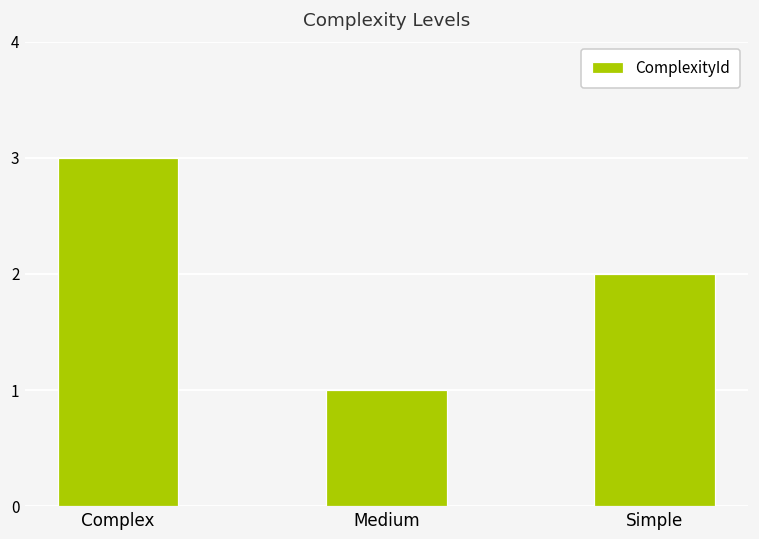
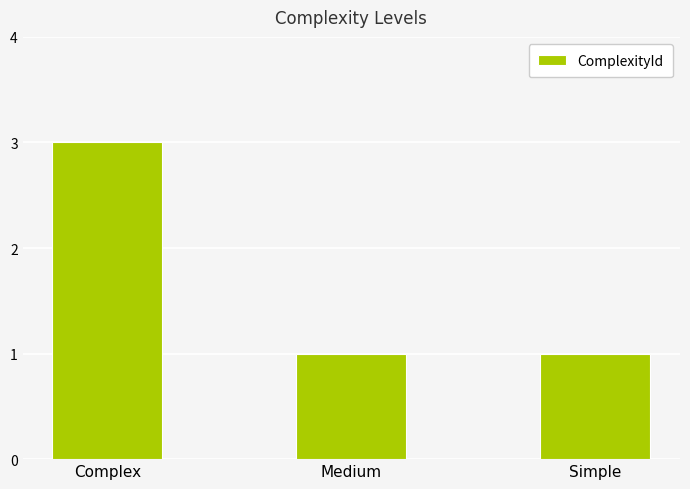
  {
    "Complex": 3,
    "Medium": 1,
-   "Simple": 2
+   "Simple": 1
  }
